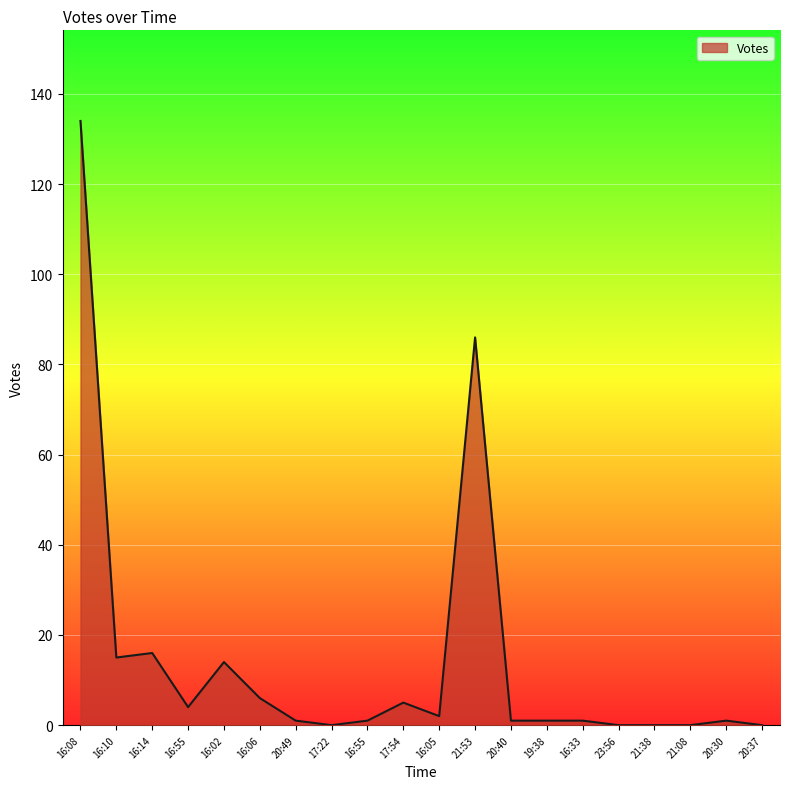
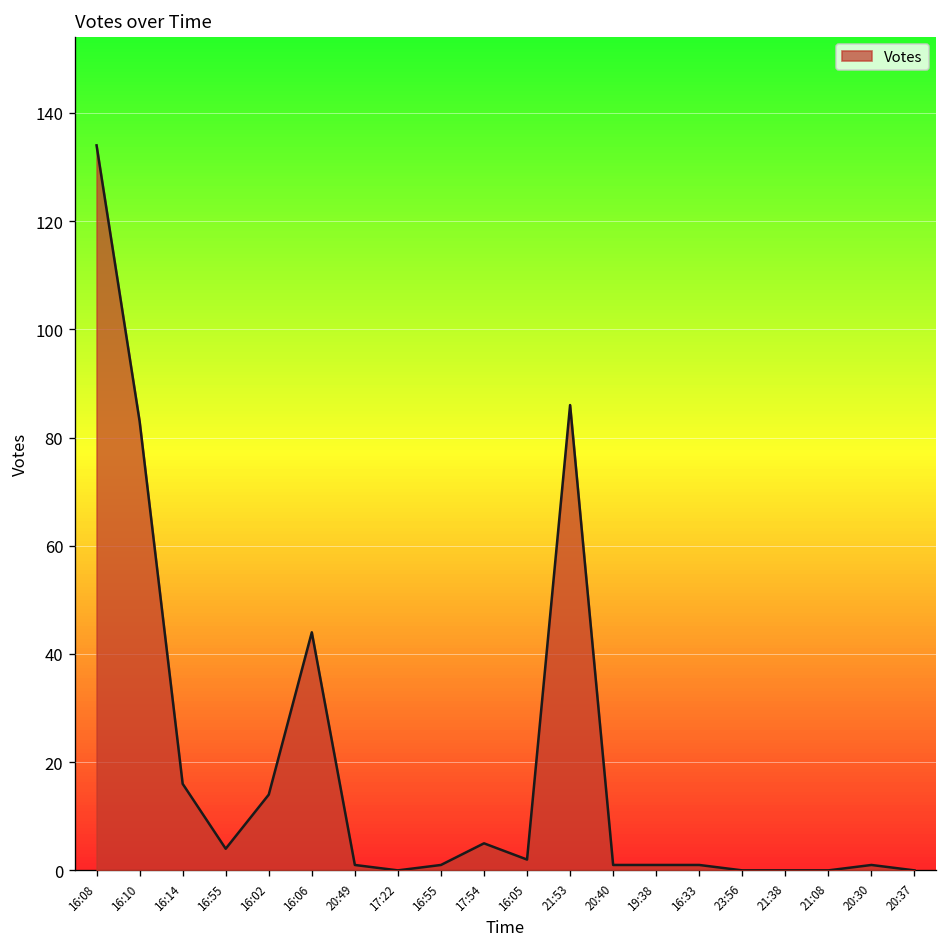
  {
    "16:08": 134,
-   "16:10": 15,
+   "16:10": 83,
    "16:14": 16,
    "16:02": 14,
-   "16:06": 6,
+   "16:06": 44,
    "20:49": 1,
    "17:22": 0,
    "17:54": 5,
    "16:05": 2,
    "21:53": 86,
    "20:40": 1,
    "19:38": 1,
    "16:33": 1,
    "23:56": 0,
    "21:38": 0,
    "21:08": 0,
    "20:30": 1,
    "20:37": 0
  }
